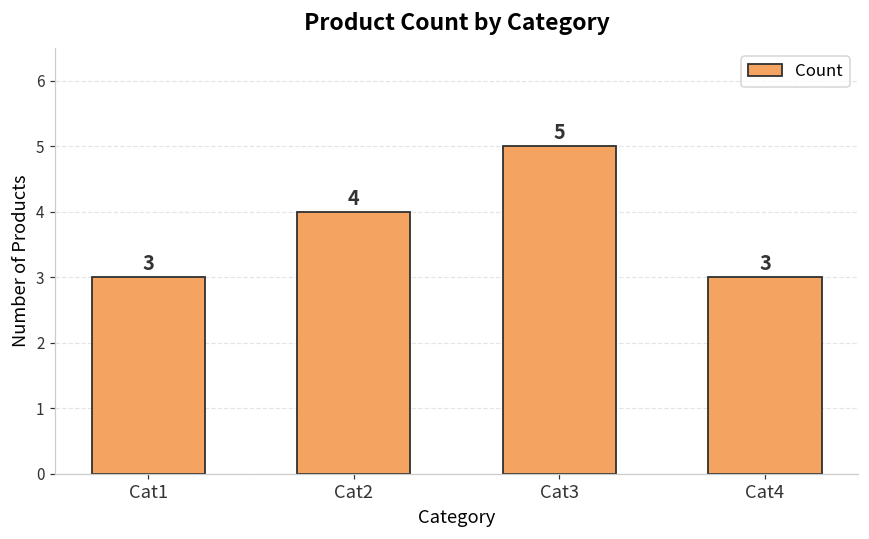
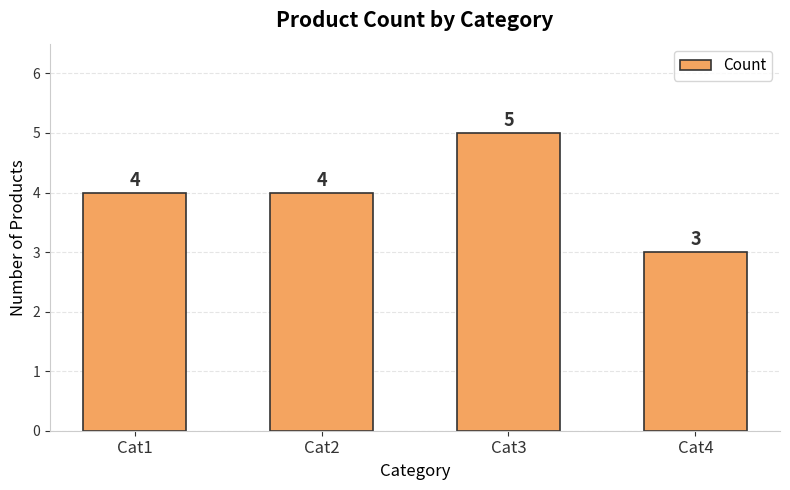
  {
-   "Cat1": 3,
+   "Cat1": 4,
    "Cat2": 4,
    "Cat3": 5,
    "Cat4": 3
  }
